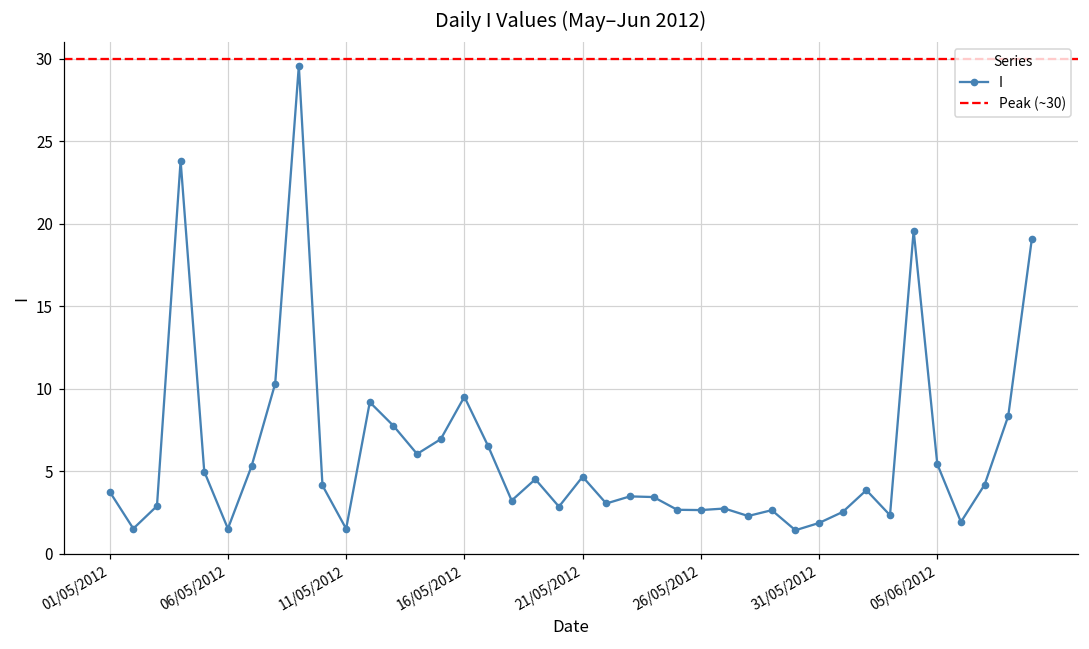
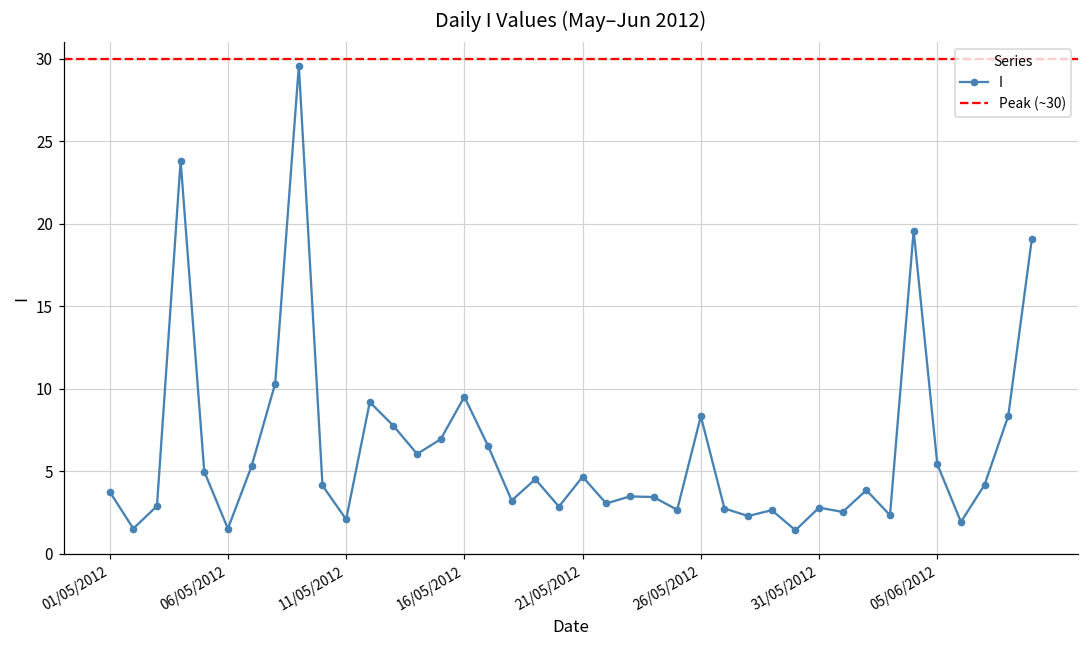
  {
    "01/05/2012": 3.8,
    "06/05/2012": 1.5,
-   "11/05/2012": 1.5,
+   "11/05/2012": 2.1,
    "16/05/2012": 9.5,
    "21/05/2012": 4.7,
-   "26/05/2012": 2.7,
-   "31/05/2012": 1.9,
+   "26/05/2012": 8.3,
+   "31/05/2012": 2.8,
    "05/06/2012": 5.4
  }
